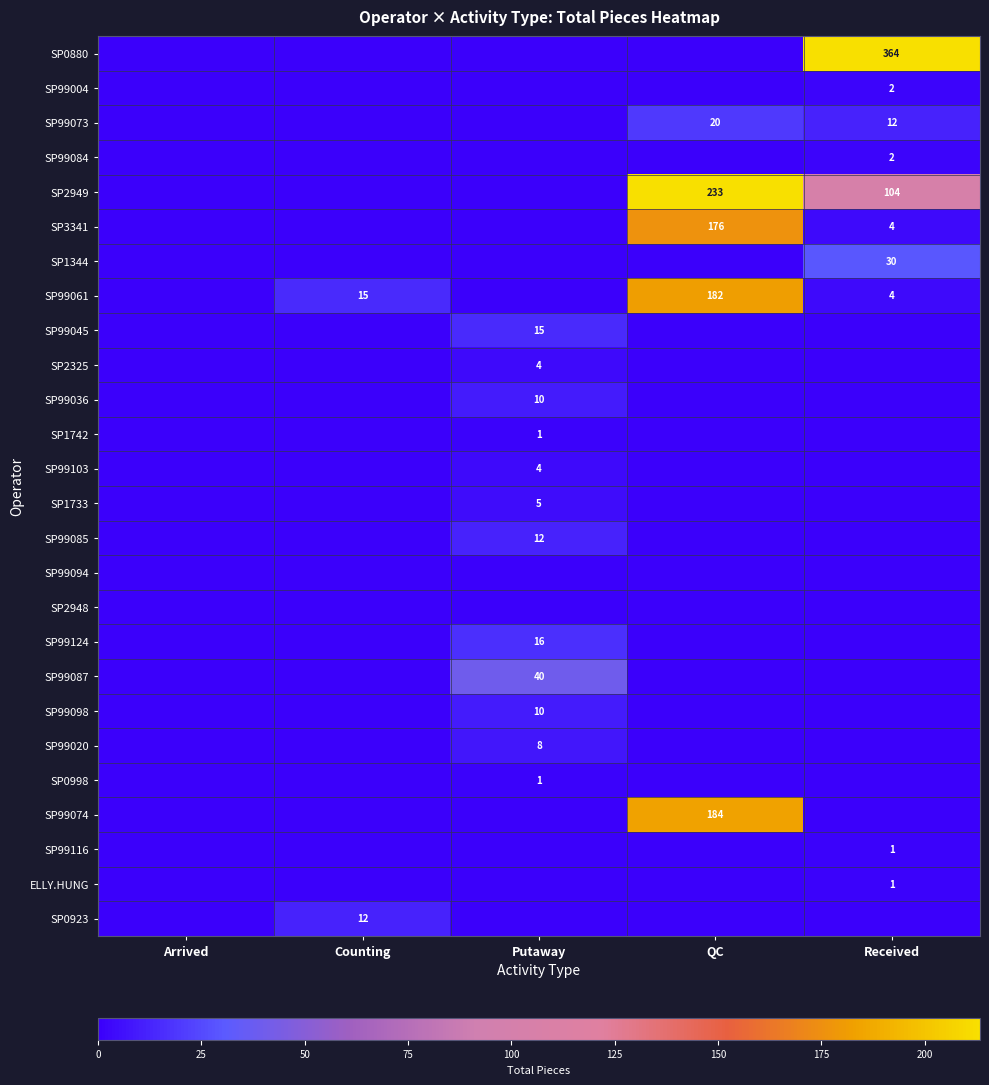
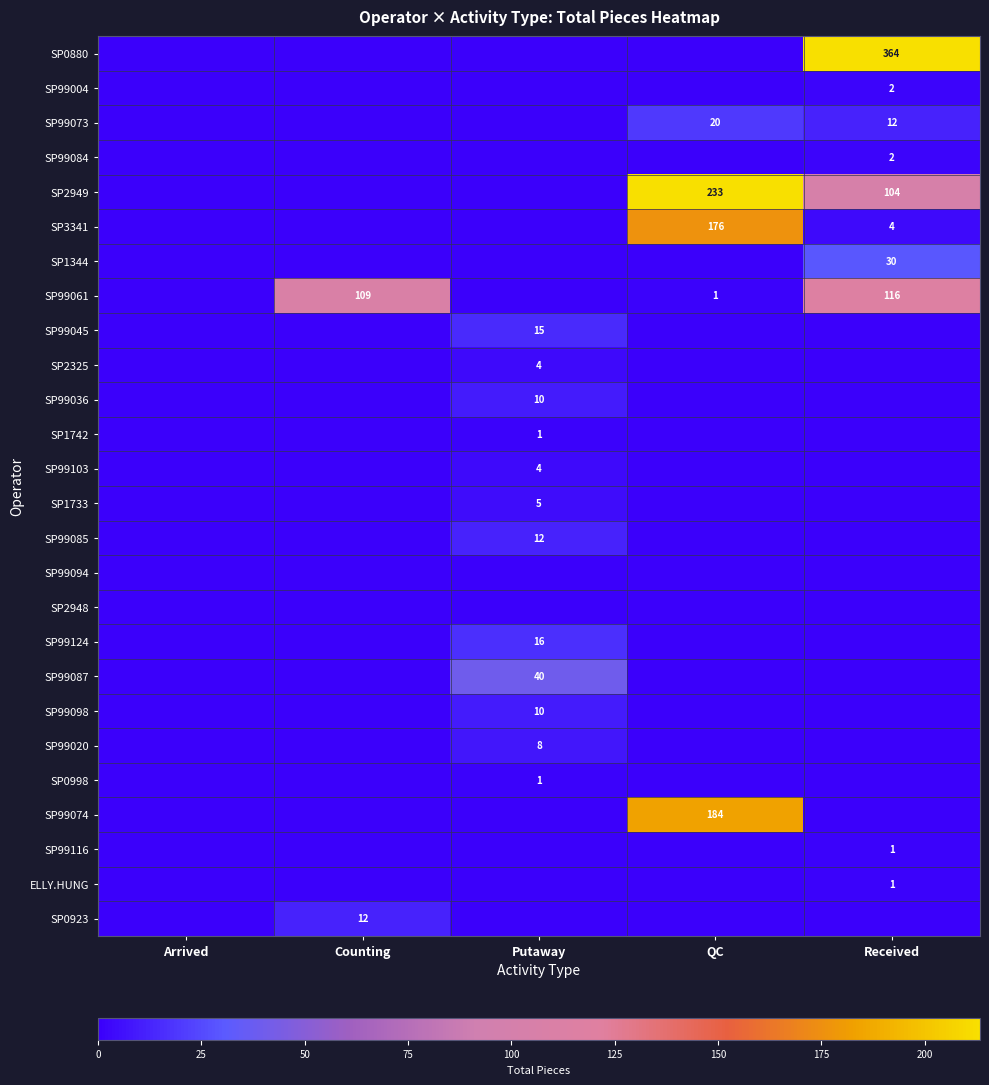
  {
    "SP0880": {
      "Received": 364
    },
    "SP99004": {
      "Received": 2
    },
    "SP99073": {
      "QC": 20,
      "Received": 12
    },
    "SP99084": {
      "Received": 2
    },
    "SP2949": {
      "QC": 233,
      "Received": 104
    },
    "SP3341": {
      "QC": 176,
      "Received": 4
    },
    "SP1344": {
      "Received": 30
    },
    "SP99061": {
-     "Counting": 15,
-     "QC": 182,
-     "Received": 4
+     "Counting": 109,
+     "QC": 1,
+     "Received": 116
    },
    "SP99045": {
      "Putaway": 15
    },
    "SP2325": {
      "Putaway": 4
    },
    "SP99036": {
      "Putaway": 10
    },
    "SP1742": {
      "Putaway": 1
    },
    "SP99103": {
      "Putaway": 4
    },
    "SP1733": {
      "Putaway": 5
    },
    "SP99085": {
      "Putaway": 12
    },
    "SP99124": {
      "Putaway": 16
    },
    "SP99087": {
      "Putaway": 40
    },
    "SP99098": {
      "Putaway": 10
    },
    "SP99020": {
      "Putaway": 8
    },
    "SP0998": {
      "Putaway": 1
    },
    "SP99074": {
      "QC": 184
    },
    "SP99116": {
      "Received": 1
    },
    "ELLY.HUNG": {
      "Received": 1
    },
    "SP0923": {
      "Counting": 12
    }
  }
